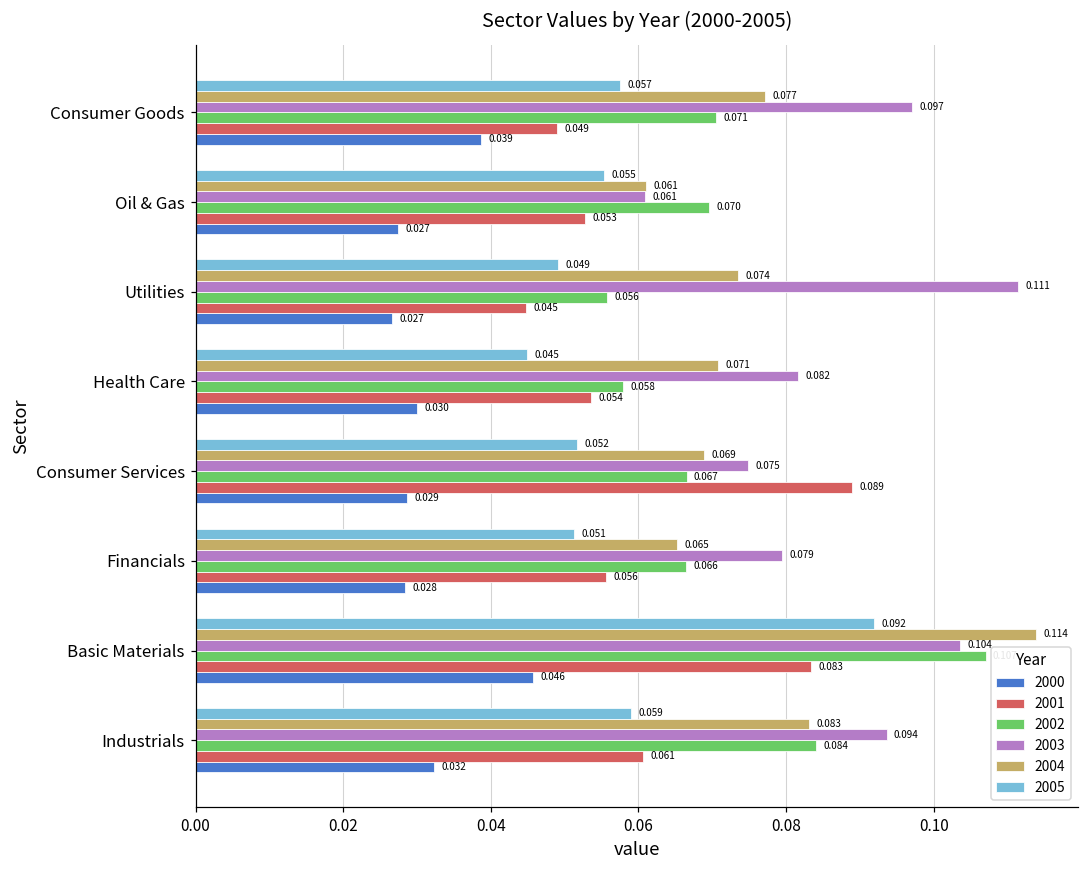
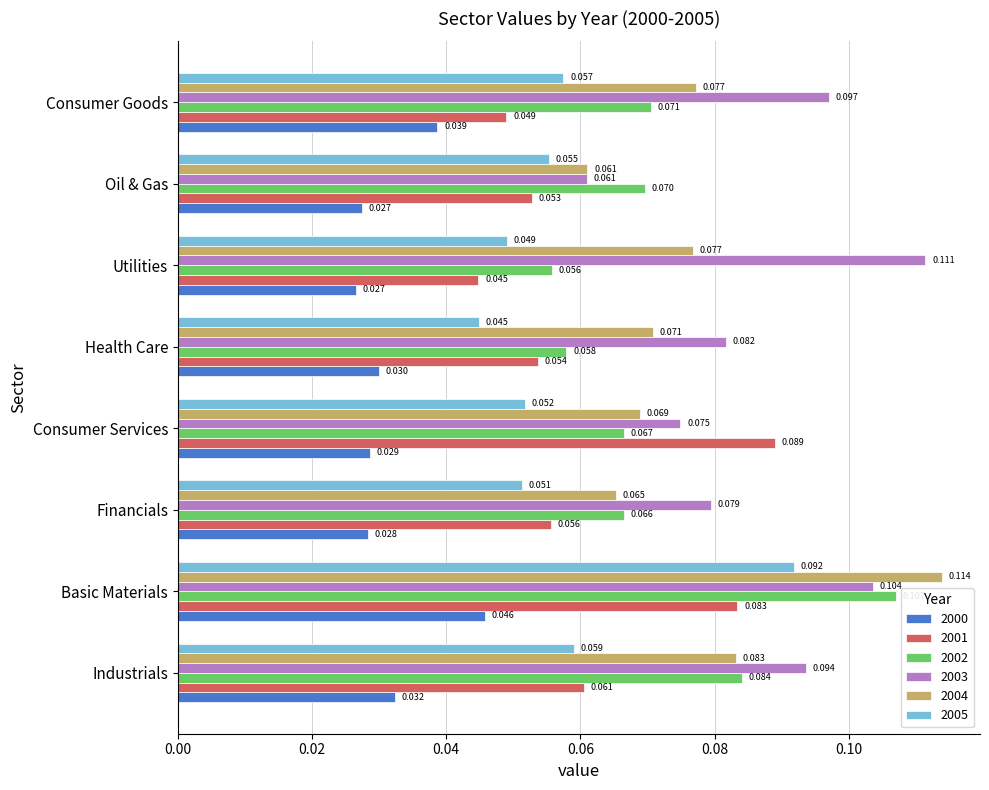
  {
    "2000": {
      "Consumer Goods": 0.039,
      "Oil & Gas": 0.027,
      "Utilities": 0.027,
      "Health Care": 0.030,
      "Consumer Services": 0.029,
      "Financials": 0.028,
      "Basic Materials": 0.046,
      "Industrials": 0.032
    },
    "2001": {
      "Consumer Goods": 0.049,
      "Oil & Gas": 0.053,
      "Utilities": 0.045,
      "Health Care": 0.054,
      "Consumer Services": 0.089,
      "Financials": 0.056,
      "Basic Materials": 0.083,
      "Industrials": 0.061
    },
    "2002": {
      "Consumer Goods": 0.071,
      "Oil & Gas": 0.070,
      "Utilities": 0.056,
      "Health Care": 0.058,
      "Consumer Services": 0.067,
      "Financials": 0.066,
      "Industrials": 0.084
    },
    "2003": {
      "Consumer Goods": 0.097,
      "Oil & Gas": 0.061,
      "Utilities": 0.111,
      "Health Care": 0.082,
      "Consumer Services": 0.075,
      "Financials": 0.079,
      "Industrials": 0.094
    },
    "2004": {
      "Consumer Goods": 0.077,
      "Oil & Gas": 0.061,
-     "Utilities": 0.074,
+     "Utilities": 0.077,
      "Health Care": 0.071,
      "Consumer Services": 0.069,
      "Financials": 0.065,
      "Basic Materials": 0.114,
      "Industrials": 0.083
    },
    "2005": {
      "Consumer Goods": 0.057,
      "Oil & Gas": 0.055,
      "Utilities": 0.049,
      "Health Care": 0.045,
      "Consumer Services": 0.052,
      "Financials": 0.051,
      "Basic Materials": 0.092,
      "Industrials": 0.059
    }
  }
